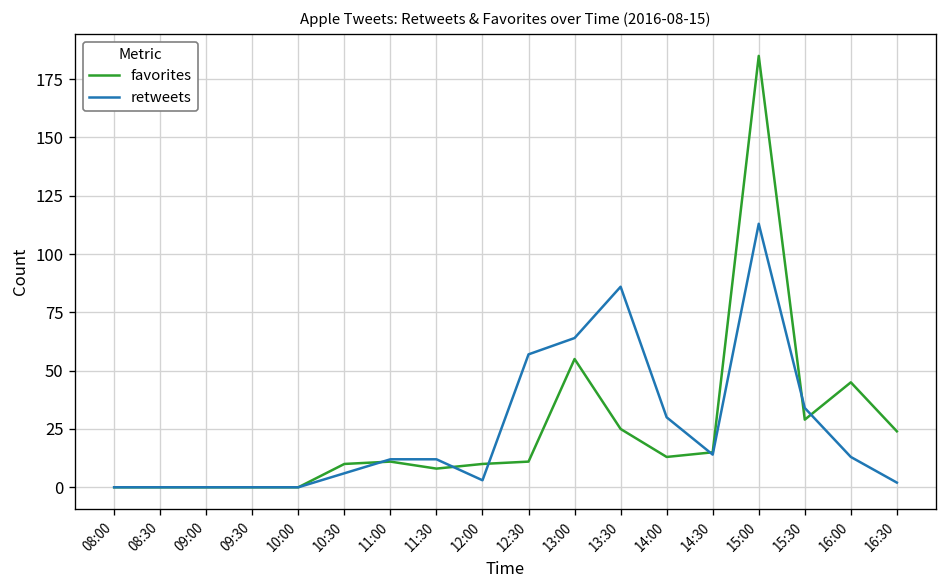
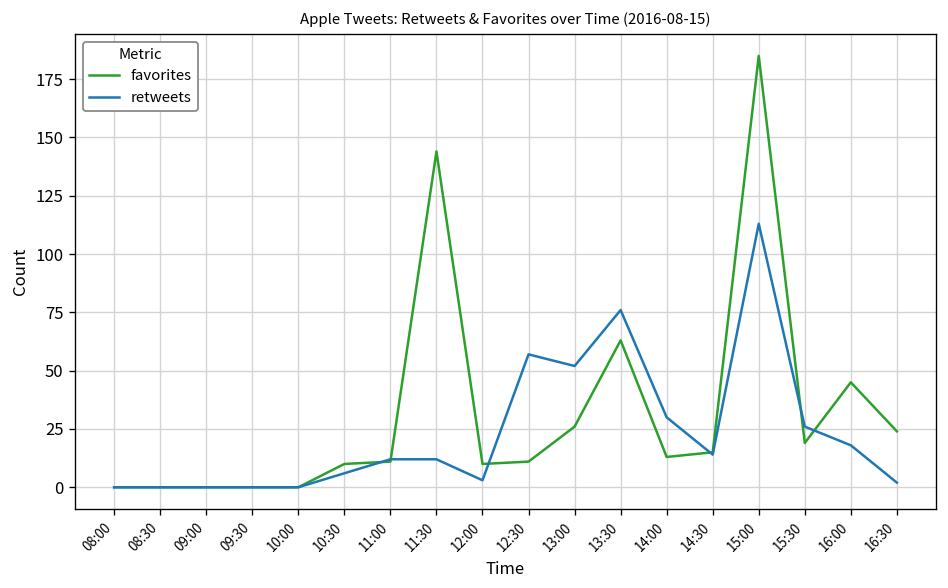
  {
    "favorites": {
      "10:30": 10,
-     "11:30": 8,
+     "11:30": 144,
      "12:00": 10,
      "12:30": 11,
-     "13:00": 55,
-     "13:30": 25,
+     "13:00": 26,
+     "13:30": 63,
      "14:00": 13,
      "15:00": 185,
-     "15:30": 29,
+     "15:30": 19,
      "16:00": 45,
      "16:30": 24
    },
    "retweets": {
      "10:30": 6,
      "11:30": 12,
      "12:00": 3,
      "12:30": 57,
-     "13:00": 64,
-     "13:30": 86,
+     "13:00": 52,
+     "13:30": 76,
      "14:00": 30,
      "15:00": 113,
-     "15:30": 34,
-     "16:00": 13,
+     "15:30": 26,
+     "16:00": 18,
      "16:30": 2
    }
  }
